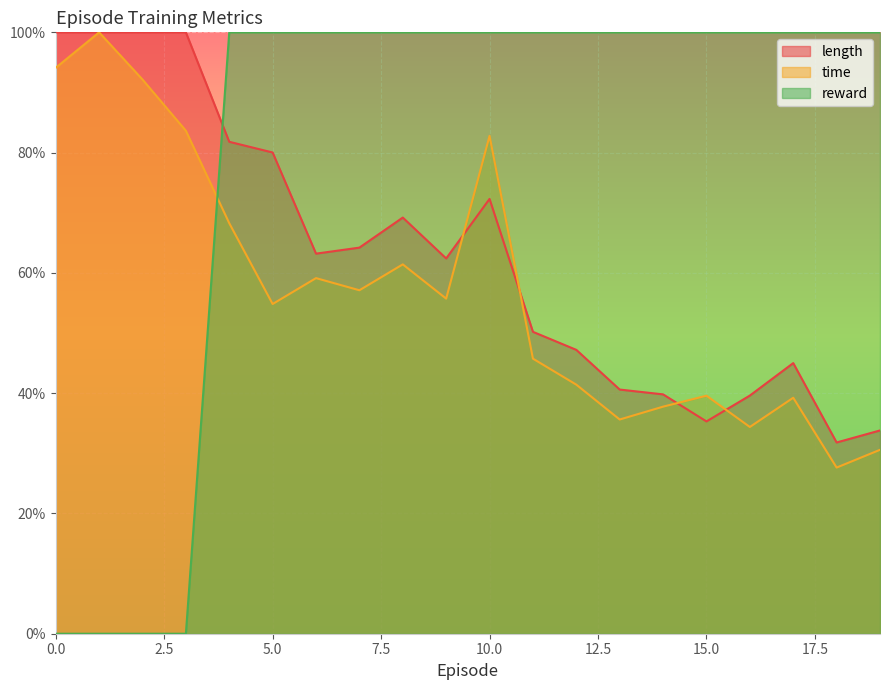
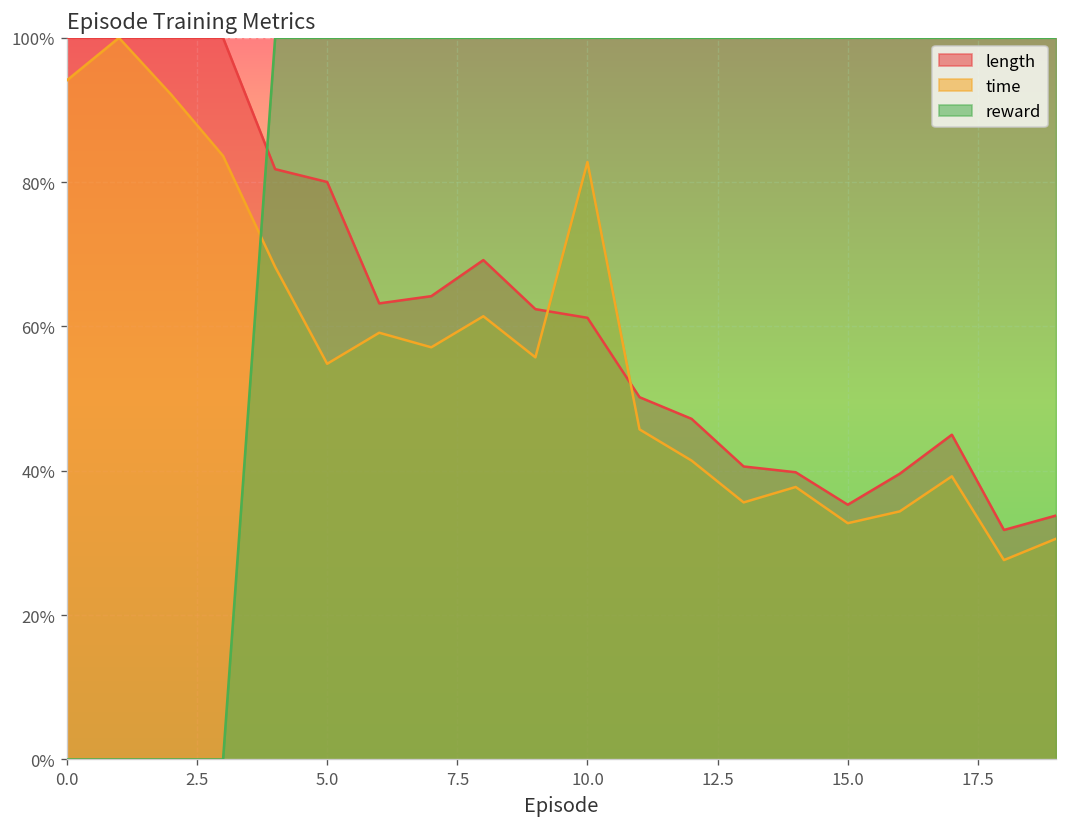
  {
    "length": {
      "0.0": "100%",
      "5.0": "80%",
-     "10.0": "72%",
+     "10.0": "61%",
      "15.0": "35%"
    },
    "time": {
      "0.0": "94%",
      "5.0": "55%",
      "10.0": "83%",
-     "15.0": "40%"
+     "15.0": "33%"
    },
    "reward": {
      "0.0": "0%",
      "5.0": "100%",
      "10.0": "100%",
      "15.0": "100%"
    }
  }
